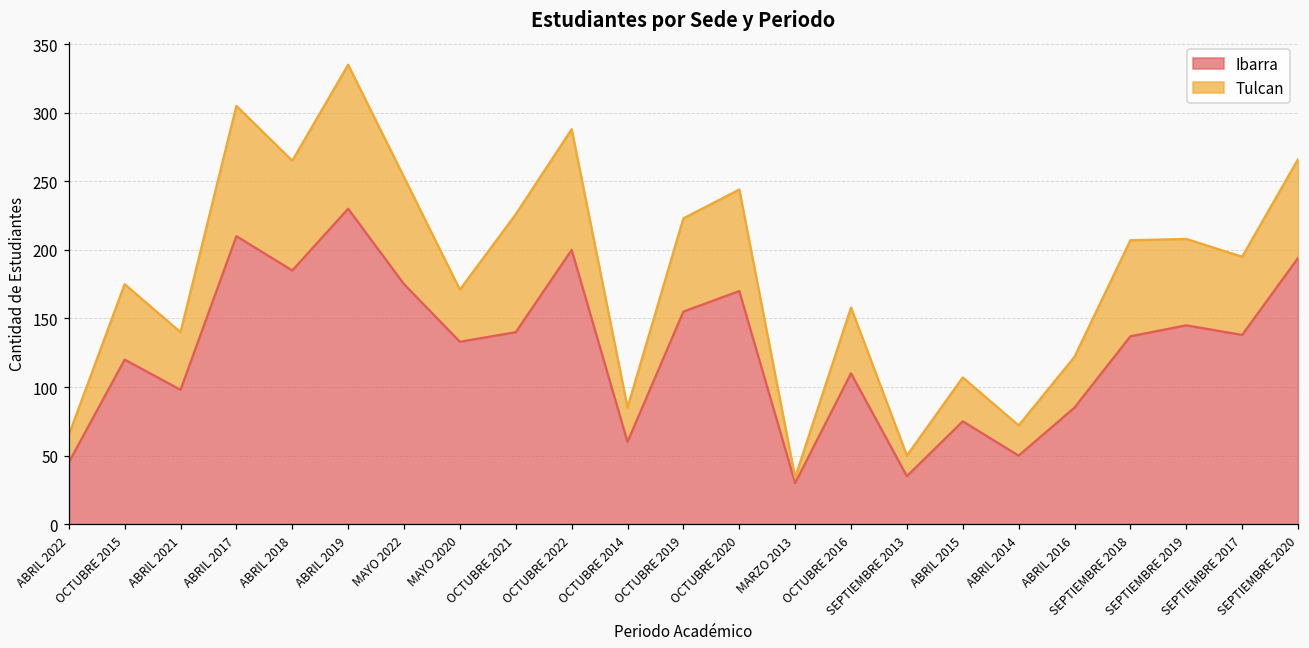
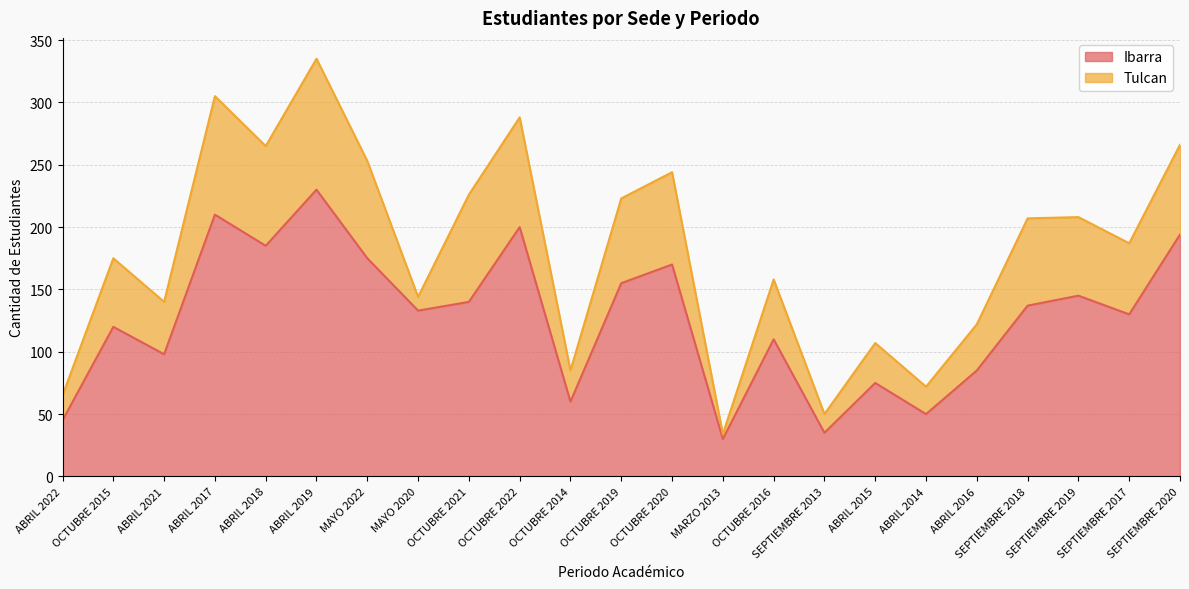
  {
    "Ibarra": {
      "ABRIL 2022": 45,
      "OCTUBRE 2015": 120,
      "ABRIL 2021": 98,
      "ABRIL 2017": 210,
      "ABRIL 2018": 185,
      "ABRIL 2019": 230,
      "MAYO 2022": 175,
      "MAYO 2020": 133,
      "OCTUBRE 2021": 140,
      "OCTUBRE 2022": 200,
      "OCTUBRE 2014": 60,
      "OCTUBRE 2019": 155,
      "OCTUBRE 2020": 170,
      "MARZO 2013": 30,
      "OCTUBRE 2016": 110,
      "SEPTIEMBRE 2013": 35,
      "ABRIL 2015": 75,
      "ABRIL 2014": 50,
      "ABRIL 2016": 85,
      "SEPTIEMBRE 2018": 137,
      "SEPTIEMBRE 2019": 145,
-     "SEPTIEMBRE 2017": 138,
+     "SEPTIEMBRE 2017": 130,
      "SEPTIEMBRE 2020": 194
    },
    "Tulcan": {
      "ABRIL 2022": 20,
      "OCTUBRE 2015": 55,
      "ABRIL 2021": 42,
      "ABRIL 2017": 95,
      "ABRIL 2018": 80,
      "ABRIL 2019": 105,
      "MAYO 2022": 78,
-     "MAYO 2020": 38,
+     "MAYO 2020": 11,
      "OCTUBRE 2021": 86,
      "OCTUBRE 2022": 88,
      "OCTUBRE 2014": 25,
      "OCTUBRE 2019": 68,
      "OCTUBRE 2020": 74,
      "MARZO 2013": 4,
      "OCTUBRE 2016": 48,
      "SEPTIEMBRE 2013": 15,
      "ABRIL 2015": 32,
      "ABRIL 2014": 22,
      "ABRIL 2016": 37,
      "SEPTIEMBRE 2018": 70,
      "SEPTIEMBRE 2019": 63,
      "SEPTIEMBRE 2017": 57,
      "SEPTIEMBRE 2020": 72
    }
  }
